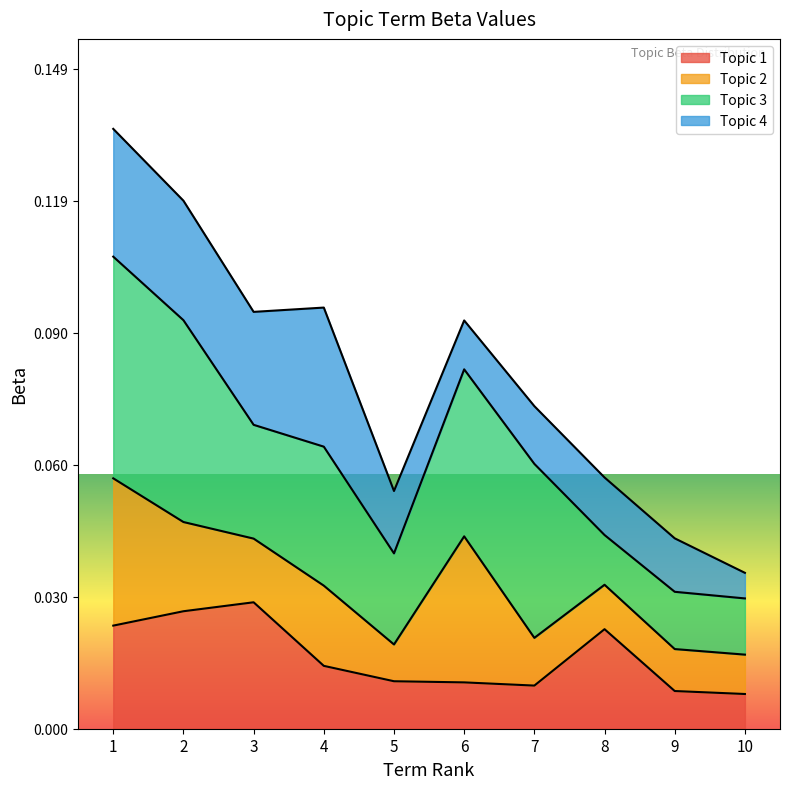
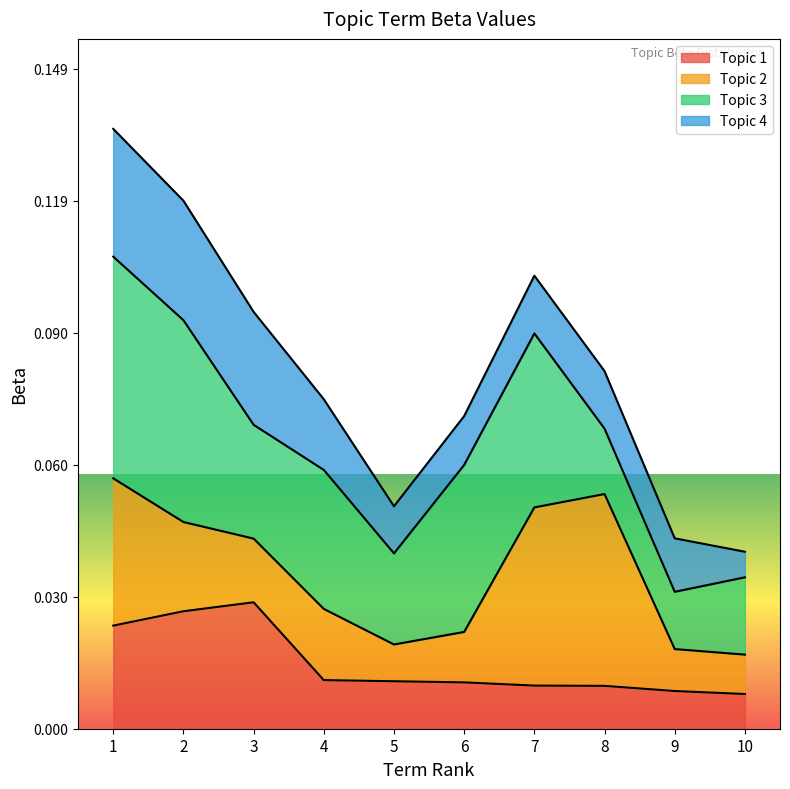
  {
    "Topic 1": {
      "1": 0.023,
      "2": 0.027,
      "3": 0.029,
-     "4": 0.014,
+     "4": 0.011,
      "5": 0.011,
      "6": 0.010,
      "7": 0.010,
-     "8": 0.023,
+     "8": 0.010,
      "9": 0.009,
      "10": 0.008
    },
    "Topic 2": {
      "1": 0.033,
      "2": 0.020,
      "3": 0.014,
-     "4": 0.018,
+     "4": 0.016,
      "5": 0.008,
-     "6": 0.033,
-     "7": 0.011,
-     "8": 0.010,
+     "6": 0.011,
+     "7": 0.040,
+     "8": 0.043,
      "9": 0.009,
      "10": 0.009
    },
    "Topic 3": {
      "1": 0.050,
      "2": 0.046,
      "3": 0.026,
      "4": 0.031,
      "5": 0.021,
      "6": 0.038,
      "7": 0.039,
-     "8": 0.011,
+     "8": 0.015,
      "9": 0.013,
-     "10": 0.013
+     "10": 0.017
    },
    "Topic 4": {
      "1": 0.029,
      "2": 0.027,
      "3": 0.026,
-     "4": 0.031,
-     "5": 0.014,
+     "4": 0.016,
+     "5": 0.011,
      "6": 0.011,
      "7": 0.013,
      "8": 0.013,
      "9": 0.012,
      "10": 0.006
    }
  }
